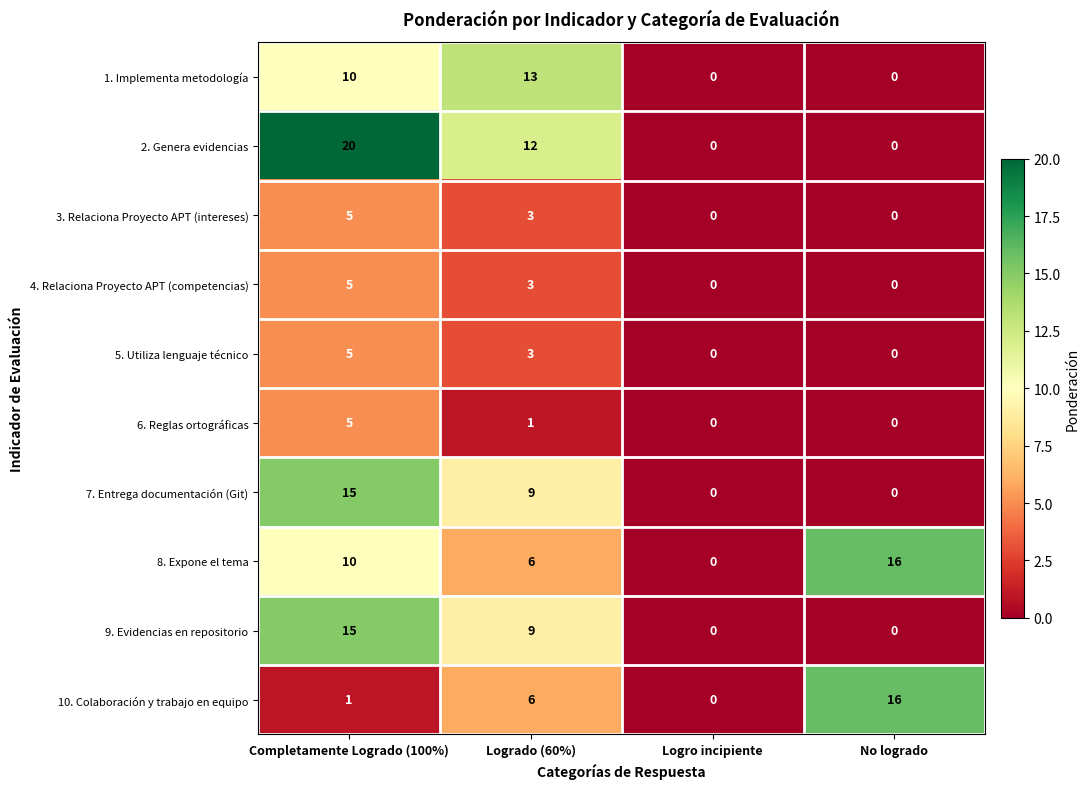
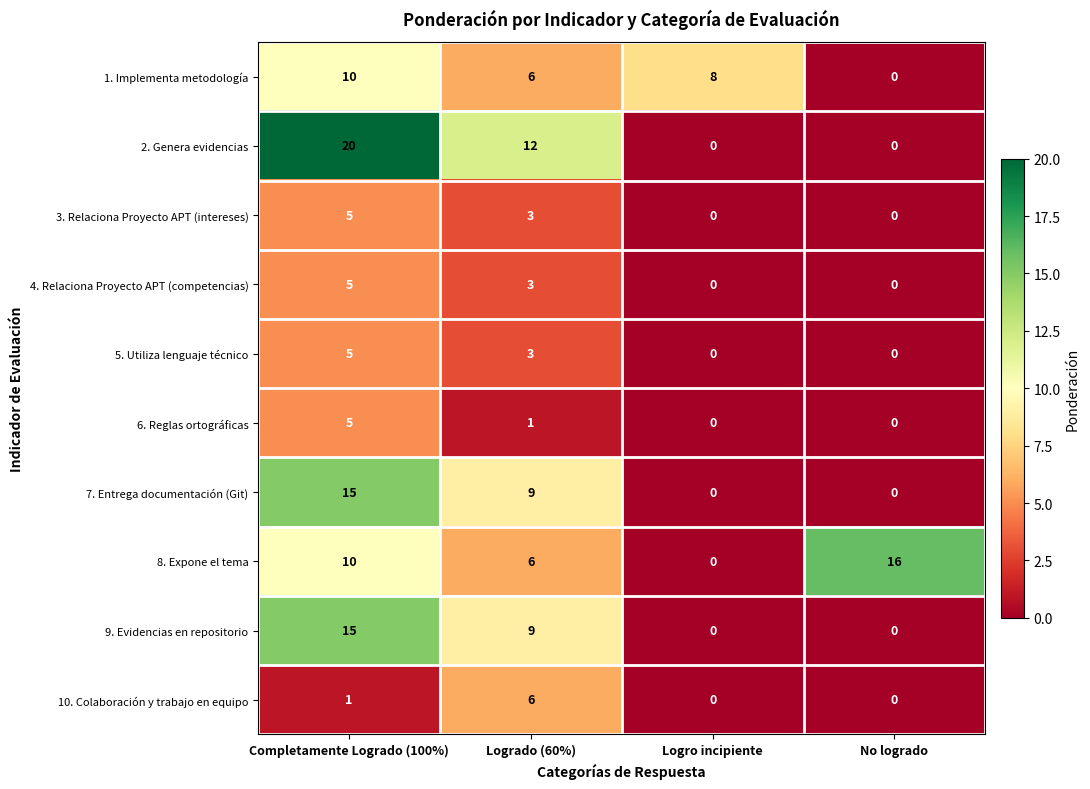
  {
    "1. Implementa metodología": {
      "Completamente Logrado (100%)": 10,
-     "Logrado (60%)": 13,
-     "Logro incipiente": 0,
+     "Logrado (60%)": 6,
+     "Logro incipiente": 8,
      "No logrado": 0
    },
    "2. Genera evidencias": {
      "Completamente Logrado (100%)": 20,
      "Logrado (60%)": 12,
      "Logro incipiente": 0,
      "No logrado": 0
    },
    "3. Relaciona Proyecto APT (intereses)": {
      "Completamente Logrado (100%)": 5,
      "Logrado (60%)": 3,
      "Logro incipiente": 0,
      "No logrado": 0
    },
    "4. Relaciona Proyecto APT (competencias)": {
      "Completamente Logrado (100%)": 5,
      "Logrado (60%)": 3,
      "Logro incipiente": 0,
      "No logrado": 0
    },
    "5. Utiliza lenguaje técnico": {
      "Completamente Logrado (100%)": 5,
      "Logrado (60%)": 3,
      "Logro incipiente": 0,
      "No logrado": 0
    },
    "6. Reglas ortográficas": {
      "Completamente Logrado (100%)": 5,
      "Logrado (60%)": 1,
      "Logro incipiente": 0,
      "No logrado": 0
    },
    "7. Entrega documentación (Git)": {
      "Completamente Logrado (100%)": 15,
      "Logrado (60%)": 9,
      "Logro incipiente": 0,
      "No logrado": 0
    },
    "8. Expone el tema": {
      "Completamente Logrado (100%)": 10,
      "Logrado (60%)": 6,
      "Logro incipiente": 0,
      "No logrado": 16
    },
    "9. Evidencias en repositorio": {
      "Completamente Logrado (100%)": 15,
      "Logrado (60%)": 9,
      "Logro incipiente": 0,
      "No logrado": 0
    },
    "10. Colaboración y trabajo en equipo": {
      "Completamente Logrado (100%)": 1,
      "Logrado (60%)": 6,
      "Logro incipiente": 0,
-     "No logrado": 16
+     "No logrado": 0
    }
  }
